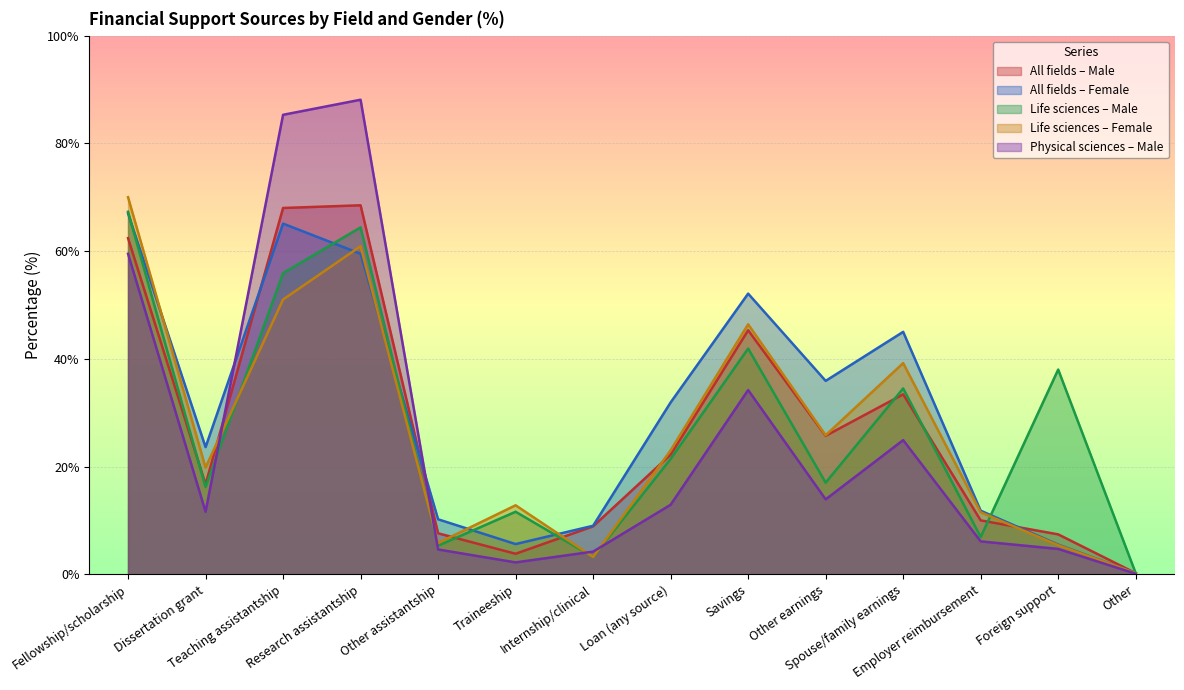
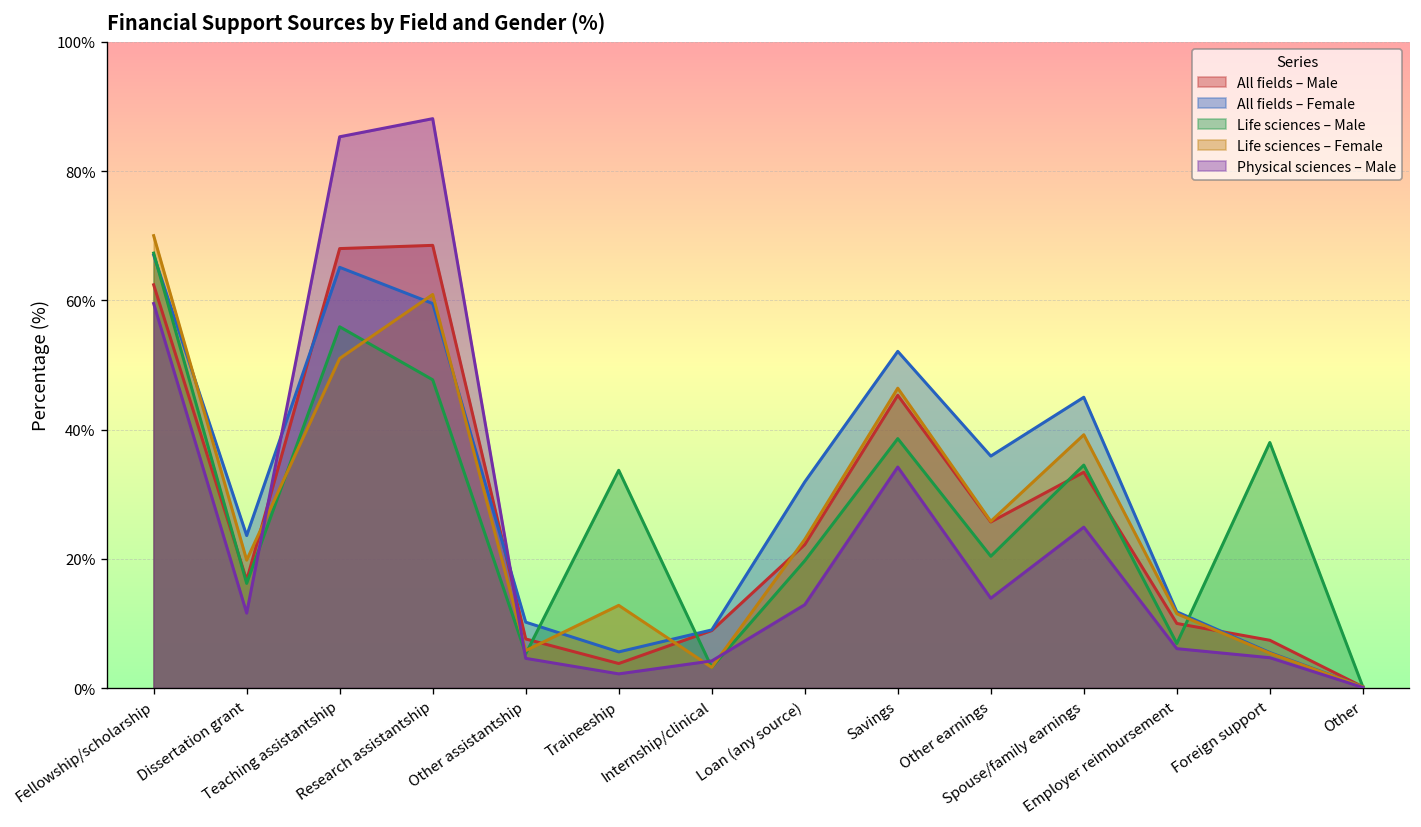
  {
    "Life sciences – Male": {
      "Dissertation grant": "16%",
      "Teaching assistantship": "56%",
-     "Research assistantship": "64%",
+     "Research assistantship": "48%",
      "Other assistantship": "5%",
-     "Traineeship": "12%",
-     "Loan (any source)": "21%",
-     "Savings": "42%",
-     "Other earnings": "17%",
+     "Traineeship": "34%",
+     "Loan (any source)": "20%",
+     "Savings": "39%",
+     "Other earnings": "20%",
      "Spouse/family earnings": "35%",
      "Employer reimbursement": "7%",
      "Foreign support": "38%"
    }
  }
